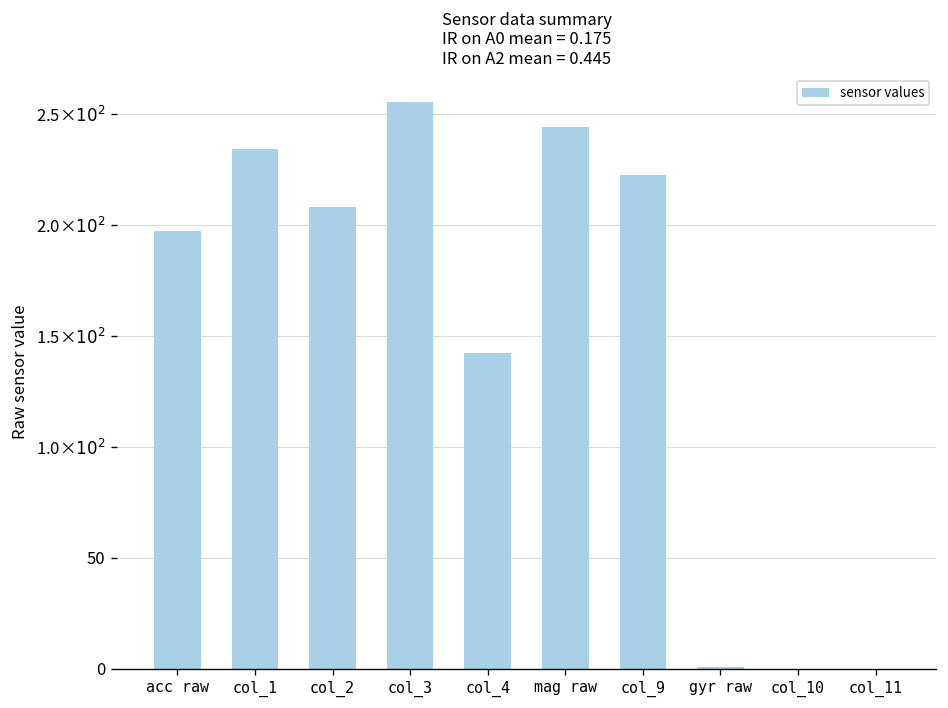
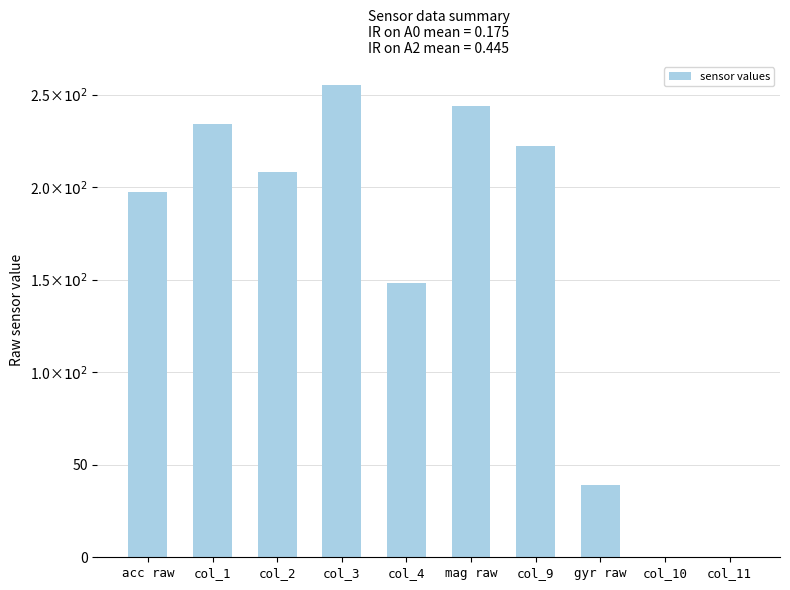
  {
    "acc raw": 197,
    "col_1": 234,
    "col_2": 208,
    "col_3": 255,
-   "col_4": 142,
+   "col_4": 148,
    "mag raw": 244,
    "col_9": 222,
-   "gyr raw": 1,
+   "gyr raw": 39,
    "col_10": 0,
    "col_11": 0
  }
